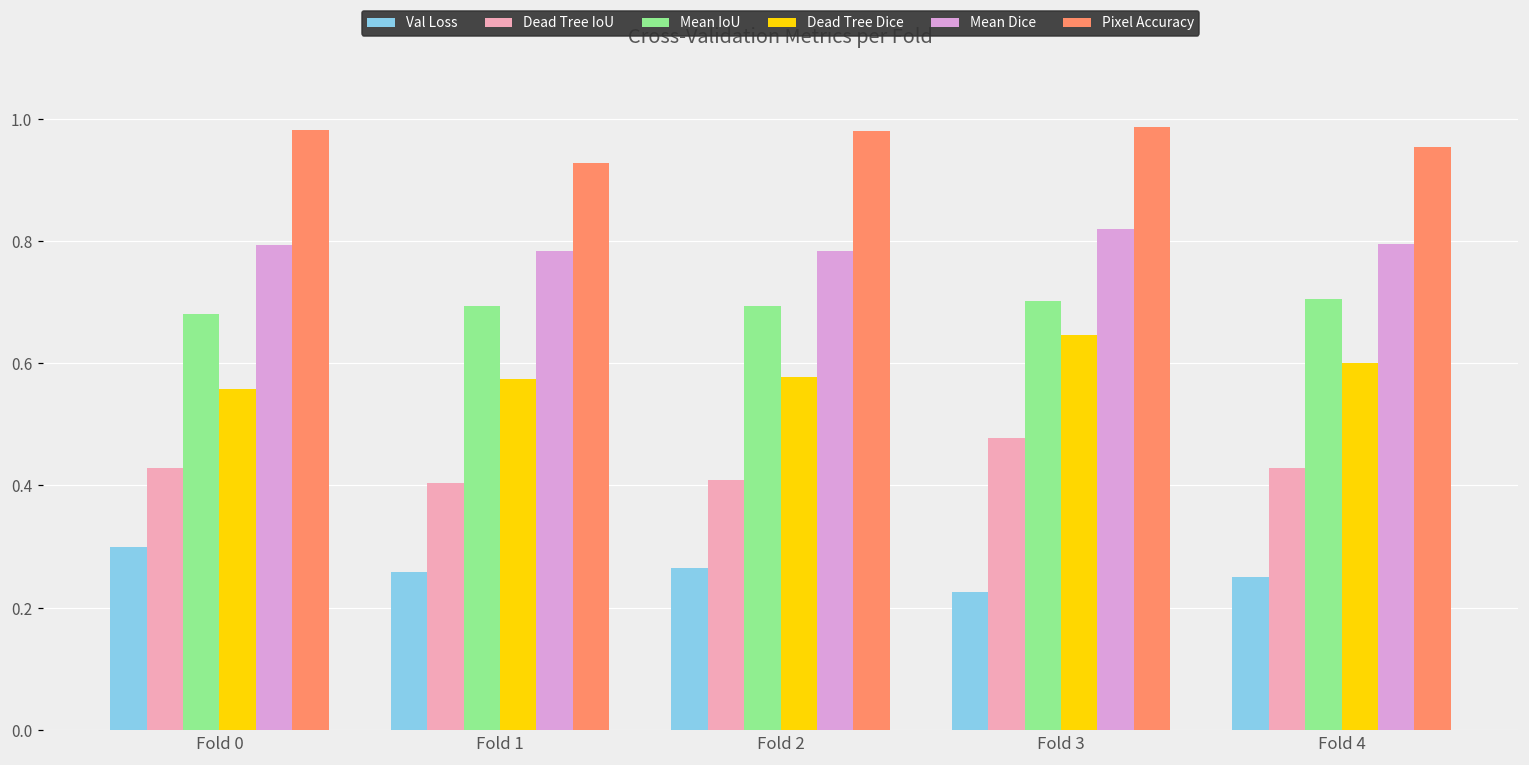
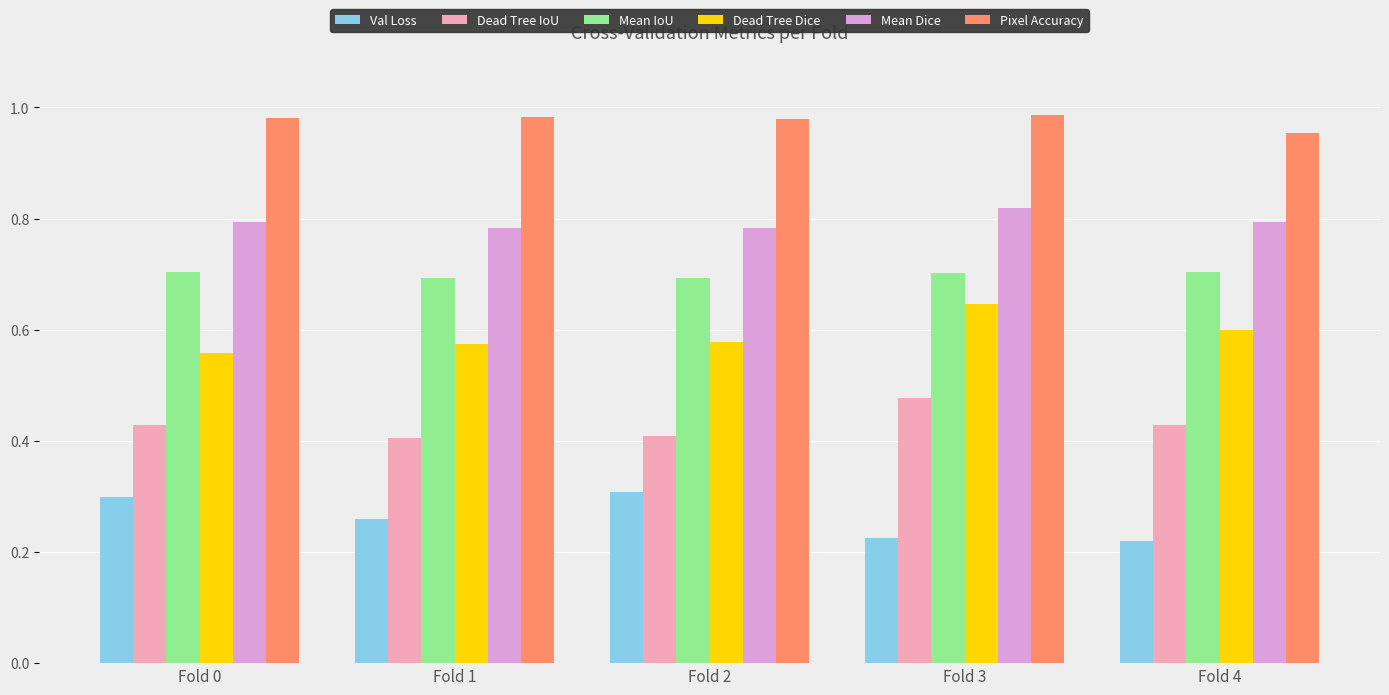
  {
    "Val Loss": {
      "Fold 0": 0.30,
      "Fold 1": 0.26,
-     "Fold 2": 0.26,
+     "Fold 2": 0.31,
      "Fold 3": 0.23,
-     "Fold 4": 0.25
+     "Fold 4": 0.22
    },
    "Mean IoU": {
-     "Fold 0": 0.68,
+     "Fold 0": 0.70,
      "Fold 1": 0.69,
      "Fold 2": 0.69,
      "Fold 3": 0.70,
      "Fold 4": 0.70
    },
    "Dead Tree Dice": {
      "Fold 0": 0.56,
      "Fold 1": 0.57,
      "Fold 2": 0.58,
      "Fold 3": 0.65,
      "Fold 4": 0.60
    },
    "Pixel Accuracy": {
      "Fold 0": 0.98,
-     "Fold 1": 0.93,
+     "Fold 1": 0.98,
      "Fold 2": 0.98,
      "Fold 3": 0.99,
      "Fold 4": 0.95
    }
  }
